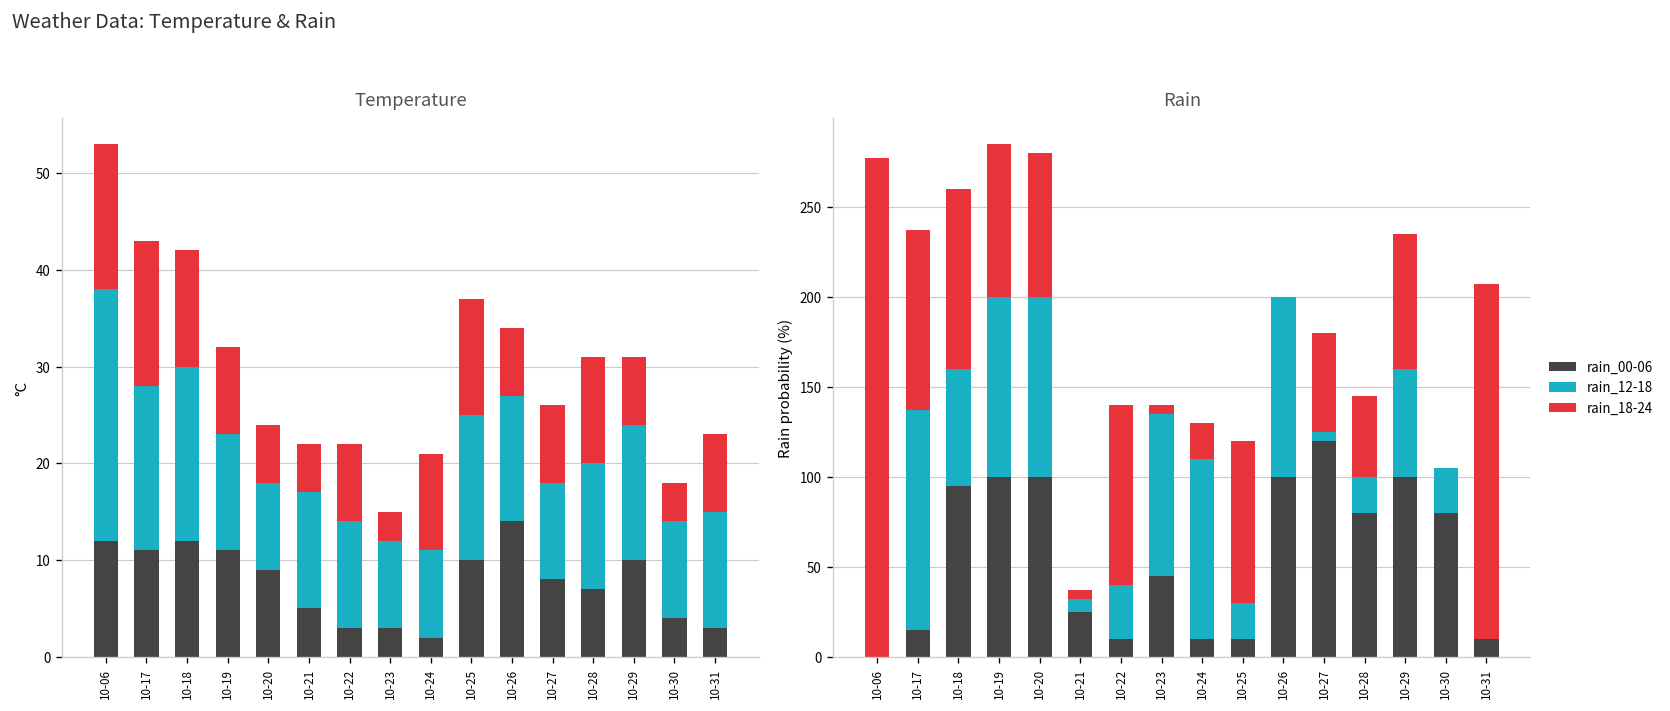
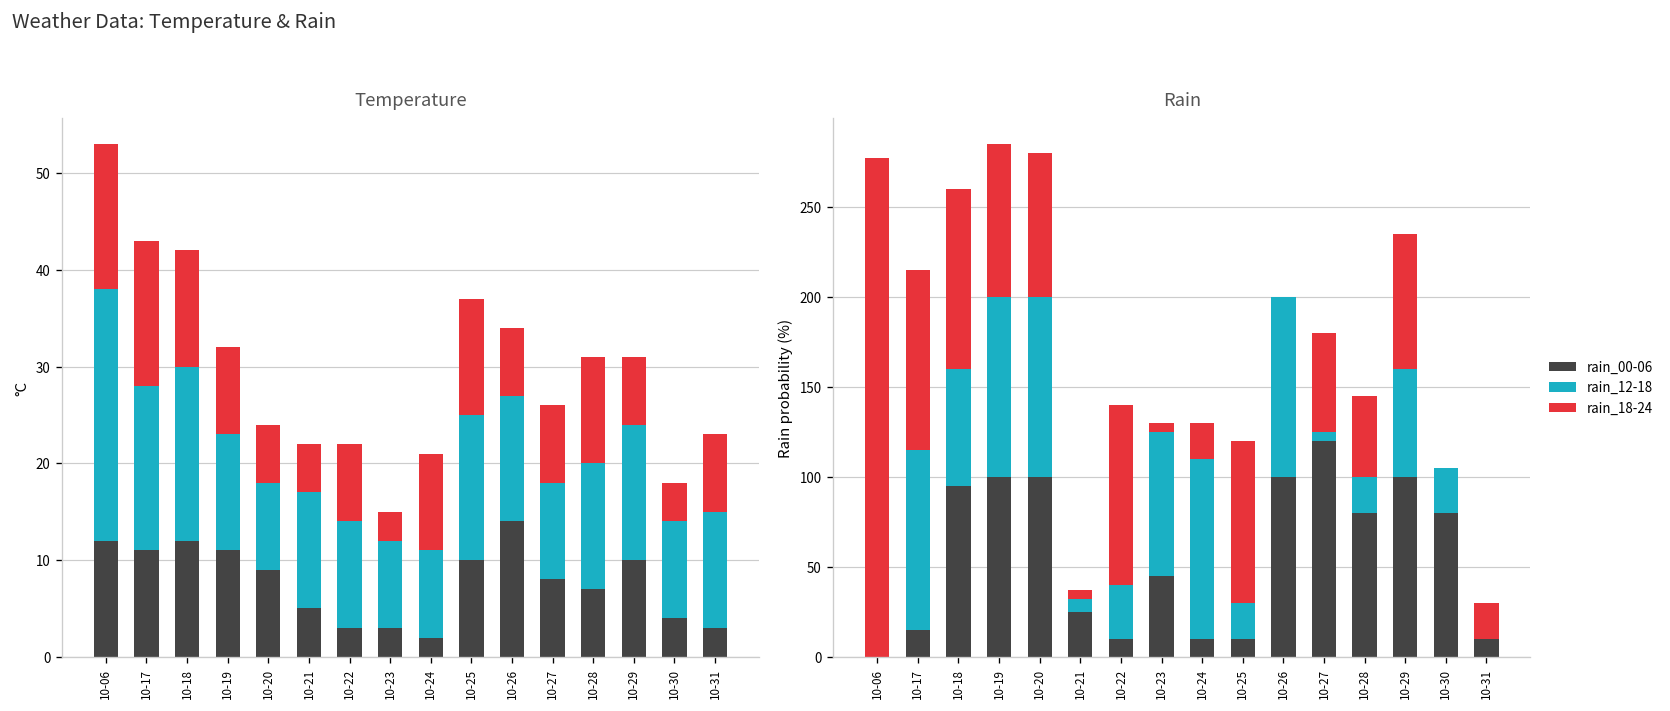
  {
    "Rain": {
      "rain_00-06": {
        "10-06": 0,
        "10-17": 15,
        "10-18": 95,
        "10-19": 100,
        "10-20": 100,
        "10-21": 25,
        "10-22": 10,
        "10-23": 45,
        "10-24": 10,
        "10-25": 10,
        "10-26": 100,
        "10-27": 120,
        "10-28": 80,
        "10-29": 100,
        "10-30": 80,
        "10-31": 10
      },
      "rain_12-18": {
        "10-06": 0,
-       "10-17": 122,
+       "10-17": 100,
        "10-18": 65,
        "10-19": 100,
        "10-20": 100,
        "10-21": 7,
        "10-22": 30,
-       "10-23": 90,
+       "10-23": 80,
        "10-24": 100,
        "10-25": 20,
        "10-26": 100,
        "10-27": 5,
        "10-28": 20,
        "10-29": 60,
        "10-30": 25,
        "10-31": 0
      },
      "rain_18-24": {
        "10-06": 277,
        "10-17": 100,
        "10-18": 100,
        "10-19": 85,
        "10-20": 80,
        "10-21": 5,
        "10-22": 100,
        "10-23": 5,
        "10-24": 20,
        "10-25": 90,
        "10-26": 0,
        "10-27": 55,
        "10-28": 45,
        "10-29": 75,
        "10-30": 0,
-       "10-31": 197
+       "10-31": 20
      }
    }
  }
